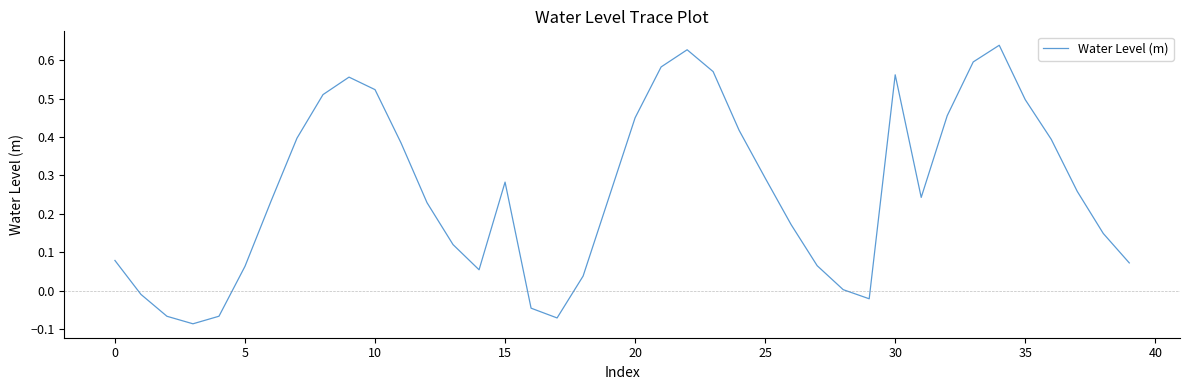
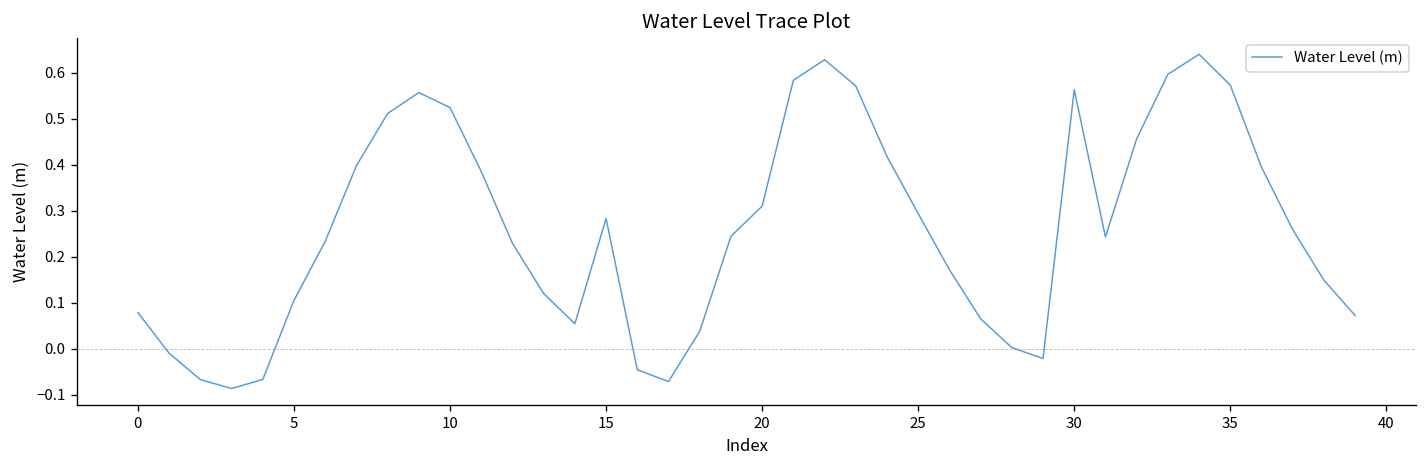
  {
    "0": 0.08,
-   "5": 0.06,
+   "5": 0.10,
    "10": 0.52,
    "15": 0.28,
-   "20": 0.45,
+   "20": 0.31,
    "25": 0.29,
    "30": 0.56,
-   "35": 0.50
+   "35": 0.57
  }
